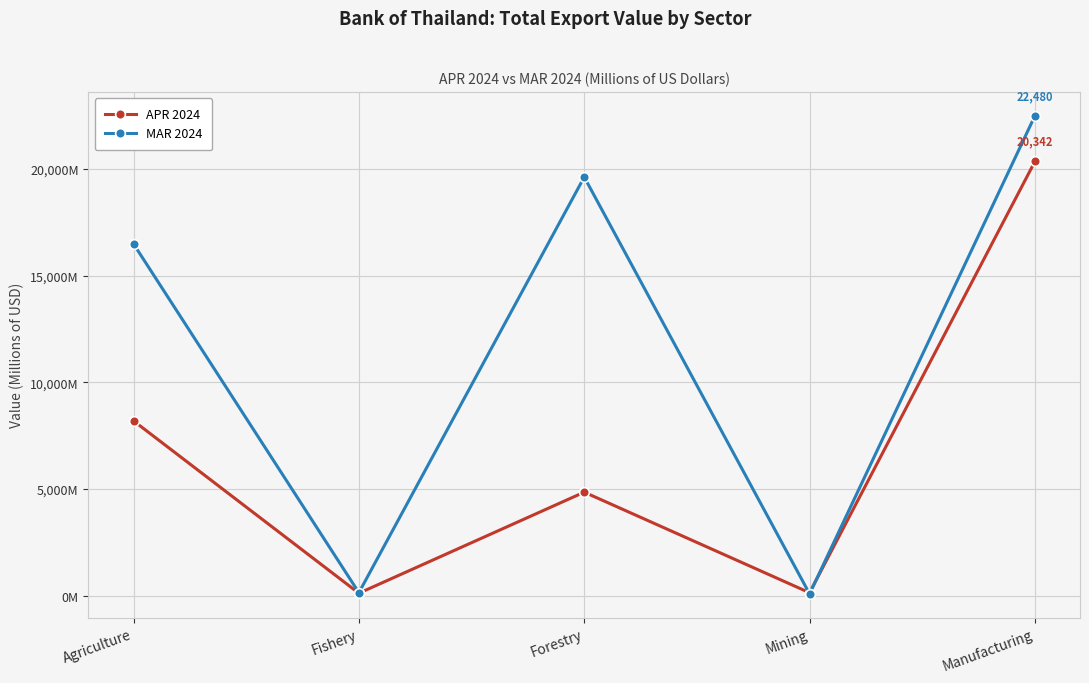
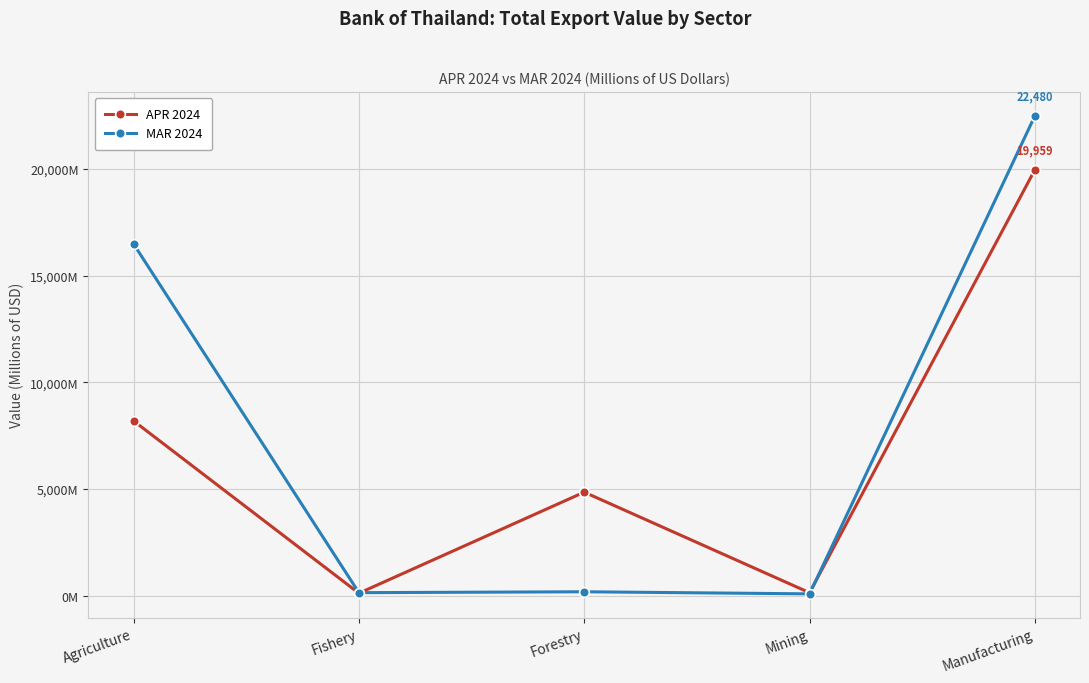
  {
    "APR 2024": {
-     "Manufacturing": "20,342"
+     "Manufacturing": "19,959"
    },
    "MAR 2024": {
      "Agriculture": "16,500,000,000",
-     "Forestry": "19,600,000,000"
+     "Forestry": "200,000,000"
    }
  }
